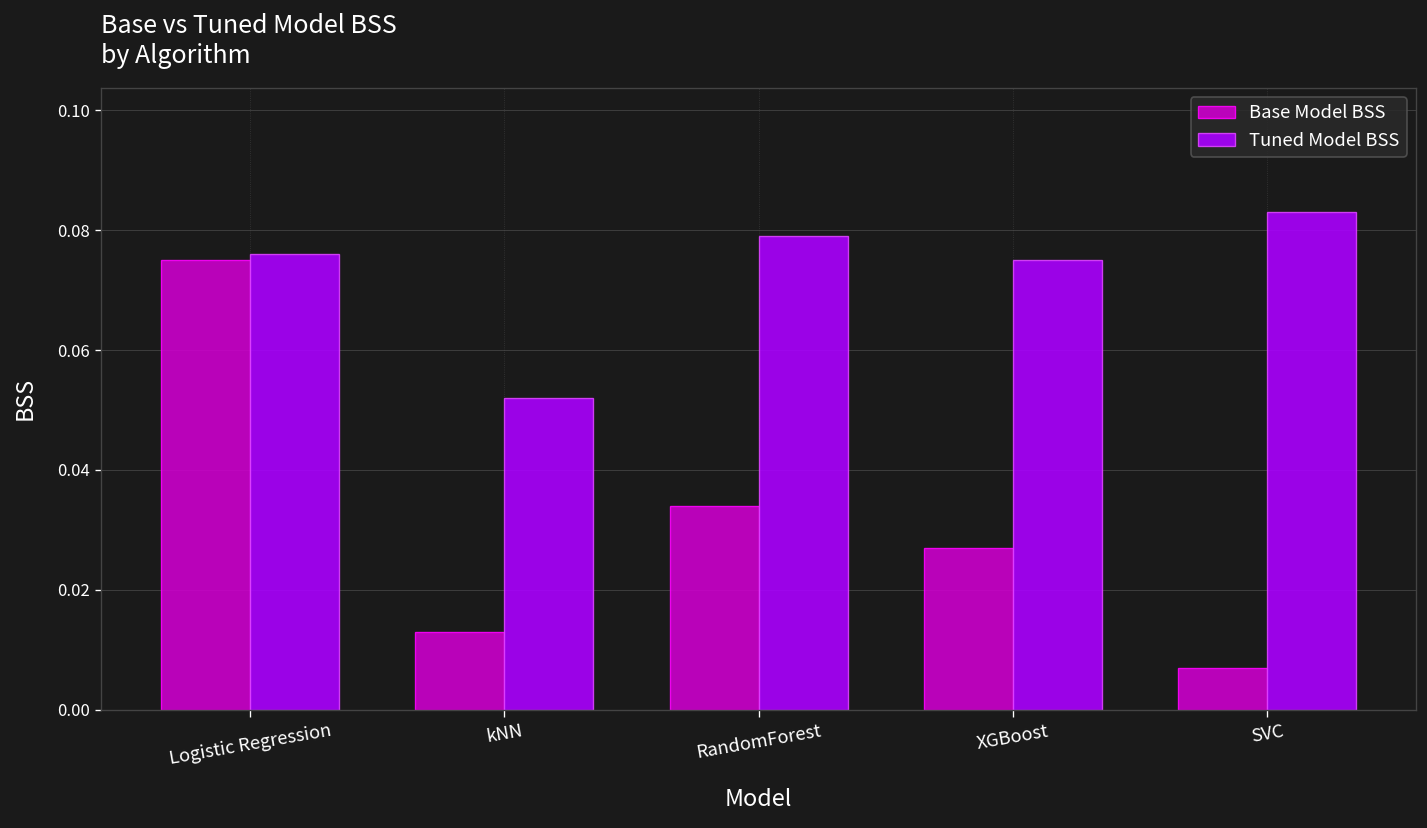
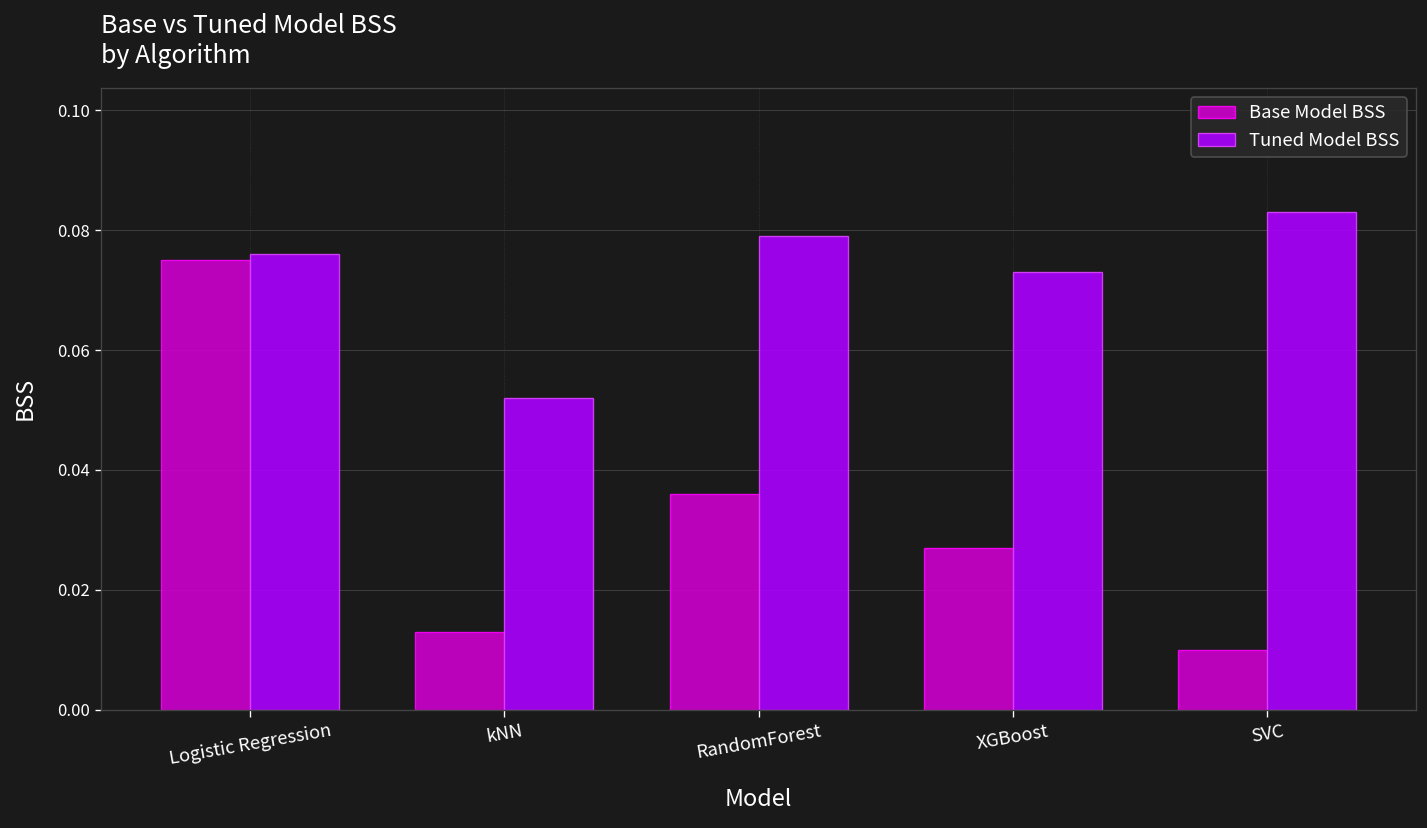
  {
    "Base Model BSS": {
      "Logistic Regression": 0.075,
      "kNN": 0.013,
-     "RandomForest": 0.034,
+     "RandomForest": 0.036,
      "XGBoost": 0.027,
-     "SVC": 0.007
+     "SVC": 0.010
    },
    "Tuned Model BSS": {
      "Logistic Regression": 0.076,
      "kNN": 0.052,
      "RandomForest": 0.079,
-     "XGBoost": 0.075,
+     "XGBoost": 0.073,
      "SVC": 0.083
    }
  }
